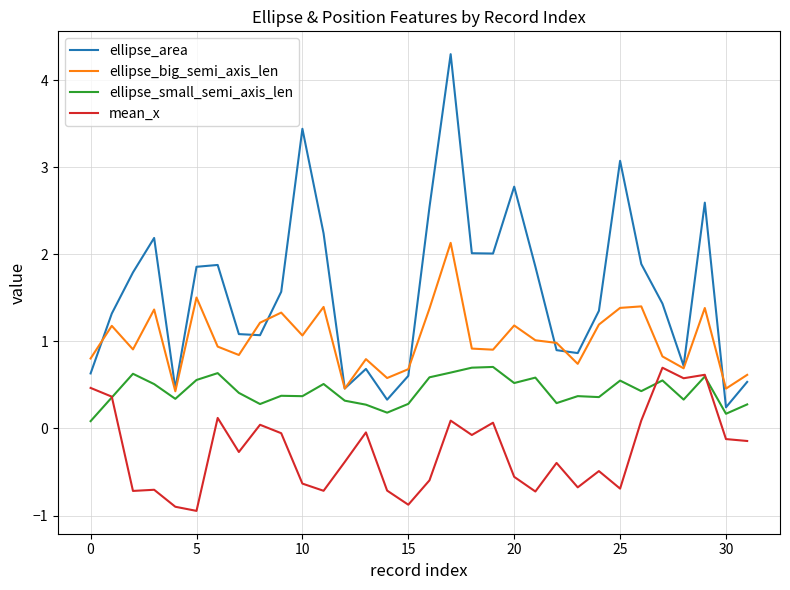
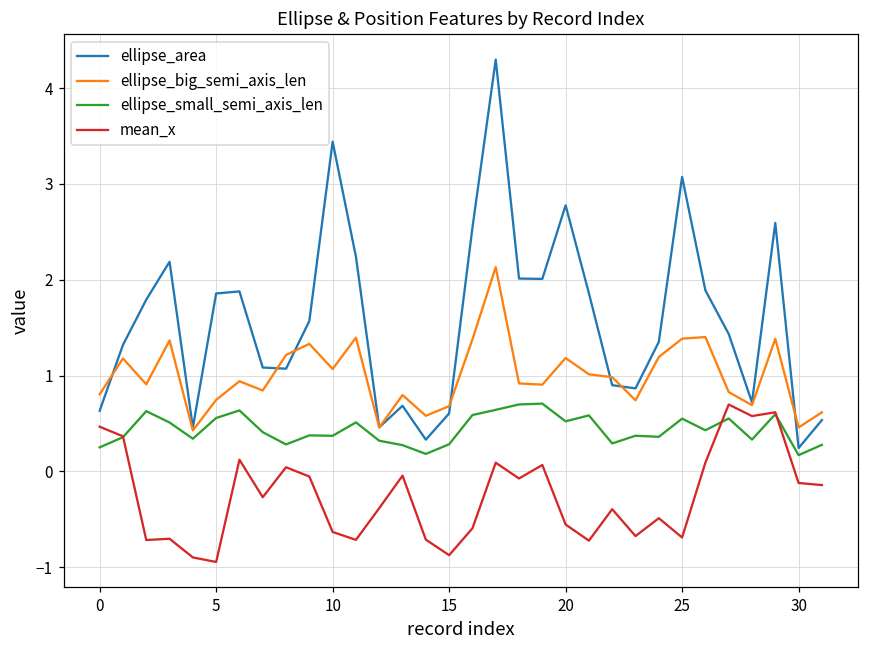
  {
    "ellipse_area": {
      "0": 0.6,
      "5": 1.9,
      "10": 3.4,
      "15": 0.6,
      "20": 2.8,
      "25": 3.1,
      "30": 0.2
    },
    "ellipse_big_semi_axis_len": {
      "0": 0.8,
-     "5": 1.5,
+     "5": 0.7,
      "10": 1.1,
      "15": 0.7,
      "20": 1.2,
      "25": 1.4,
      "30": 0.5
    },
    "ellipse_small_semi_axis_len": {
-     "0": 0.1,
+     "0": 0.3,
      "5": 0.6,
      "10": 0.4,
      "15": 0.3,
      "20": 0.5,
      "25": 0.5,
      "30": 0.2
    },
    "mean_x": {
      "0": 0.5,
      "5": -0.9,
      "10": -0.6,
      "15": -0.9,
      "20": -0.6,
      "25": -0.7,
      "30": -0.1
    }
  }
